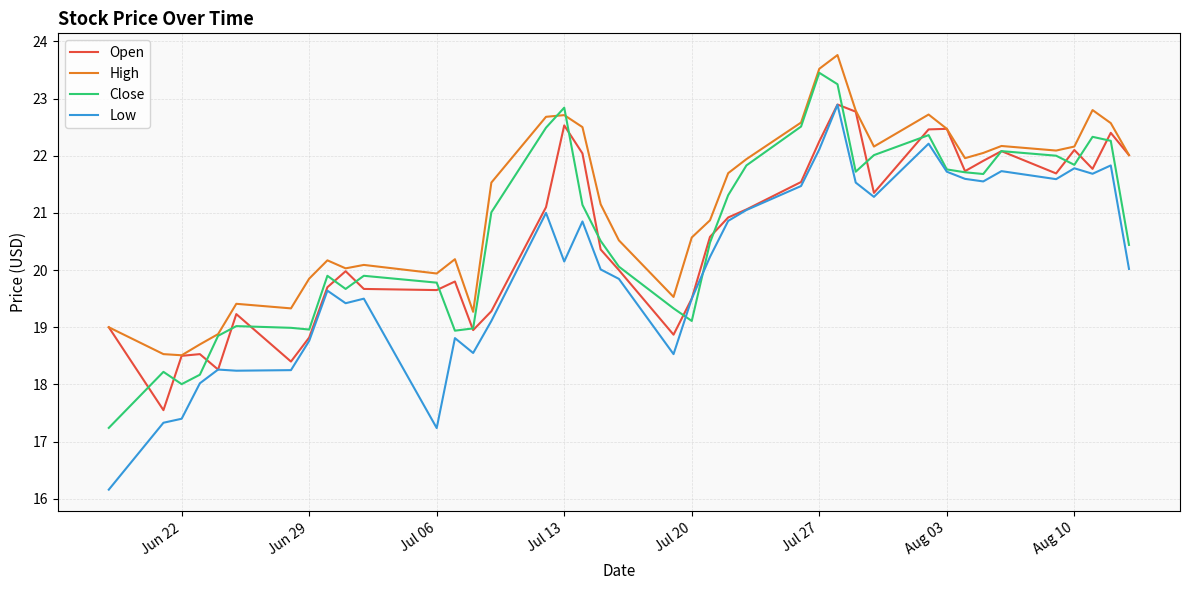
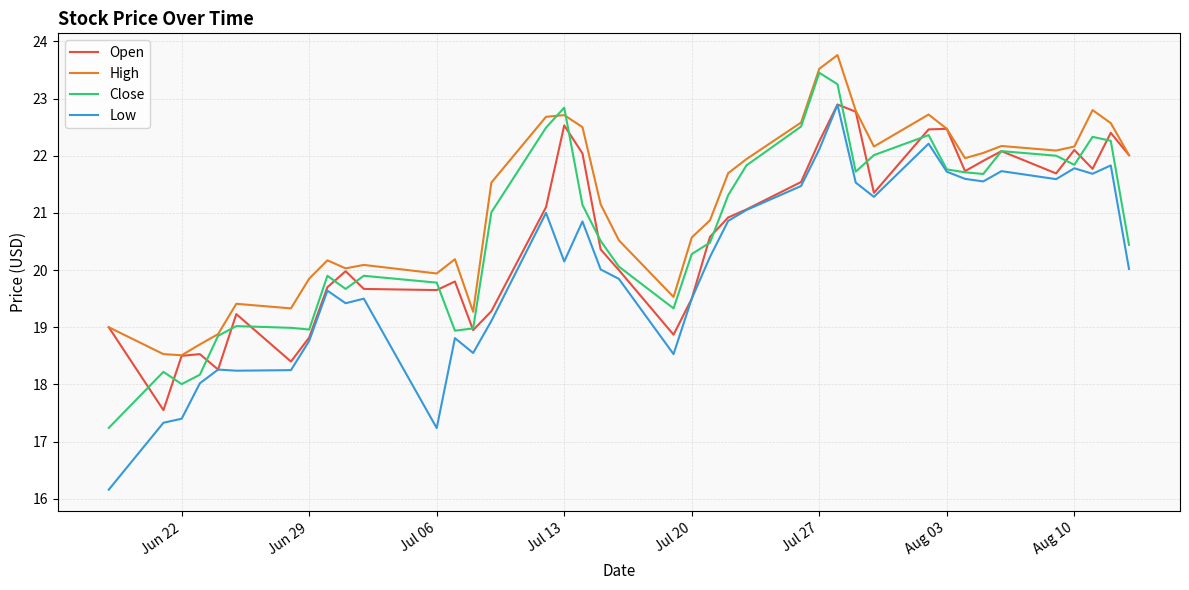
  {
    "Close": {
      "Jun 22": 18.0,
      "Jun 29": 19.0,
      "Jul 06": 19.8,
      "Jul 13": 22.8,
-     "Jul 20": 19.1,
+     "Jul 20": 20.3,
      "Jul 27": 23.5,
      "Aug 10": 21.8
    },
    "Low": {
      "Jun 22": 17.4,
      "Jun 29": 18.8,
      "Jul 06": 17.2,
      "Jul 13": 20.2,
      "Jul 27": 22.1,
      "Aug 10": 21.8
    }
  }
